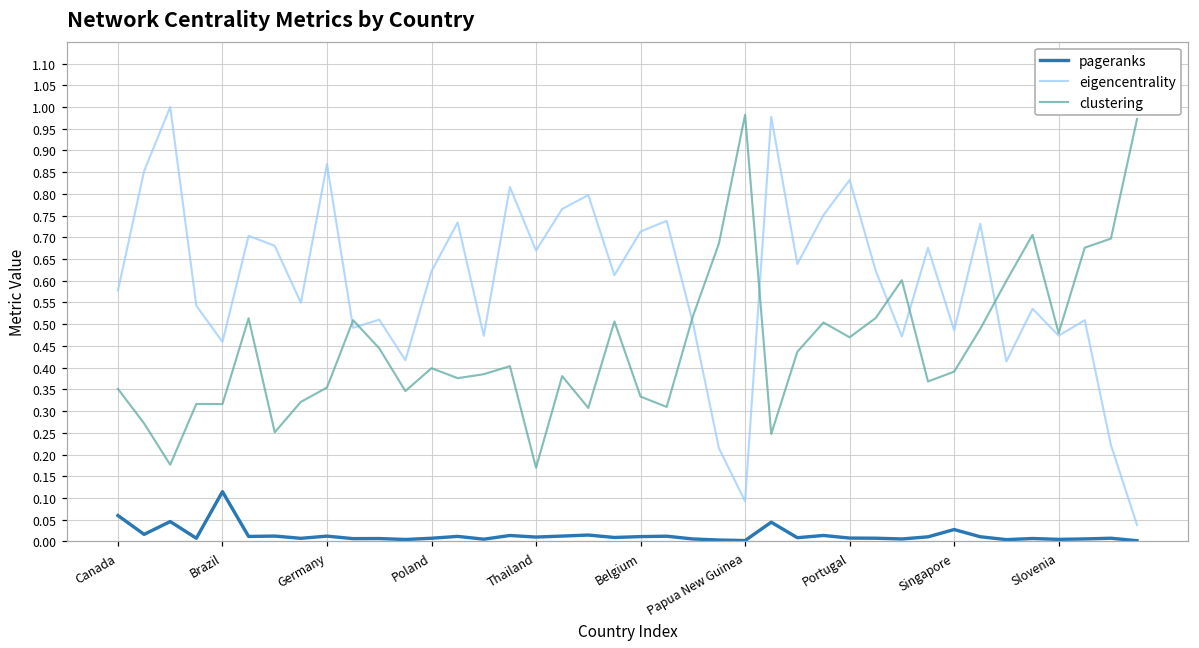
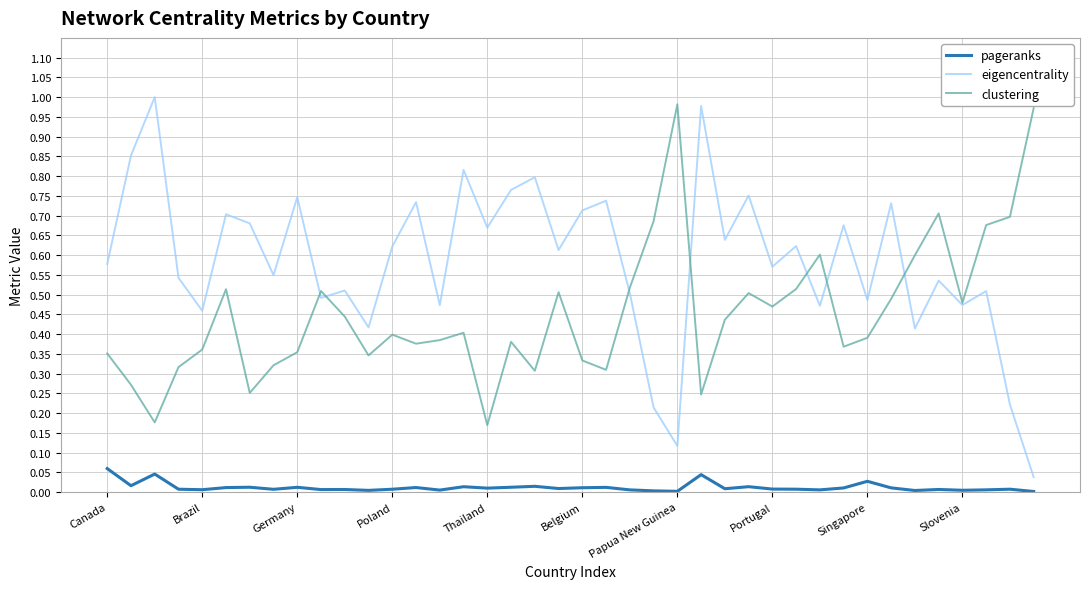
  {
    "pageranks": {
      "Canada": 0.06,
-     "Brazil": 0.11,
+     "Brazil": 0.01,
      "Germany": 0.01,
      "Poland": 0.01,
      "Thailand": 0.01,
      "Belgium": 0.01,
      "Papua New Guinea": 0.00,
      "Portugal": 0.01,
      "Singapore": 0.03,
      "Slovenia": 0.00
    },
    "eigencentrality": {
      "Canada": 0.58,
      "Brazil": 0.46,
-     "Germany": 0.87,
+     "Germany": 0.75,
      "Poland": 0.62,
      "Thailand": 0.67,
      "Belgium": 0.71,
-     "Papua New Guinea": 0.09,
-     "Portugal": 0.83,
+     "Papua New Guinea": 0.12,
+     "Portugal": 0.57,
      "Singapore": 0.49
    },
    "clustering": {
      "Canada": 0.35,
-     "Brazil": 0.32,
+     "Brazil": 0.36,
      "Germany": 0.35,
      "Poland": 0.40,
      "Thailand": 0.17,
      "Belgium": 0.33,
      "Papua New Guinea": 0.98,
      "Portugal": 0.47,
      "Singapore": 0.39
    }
  }
